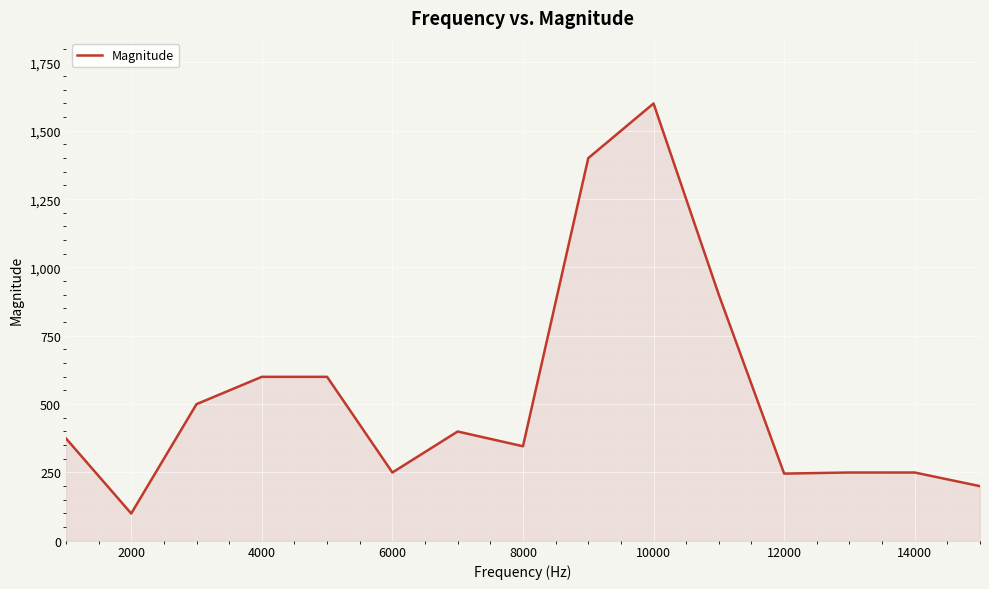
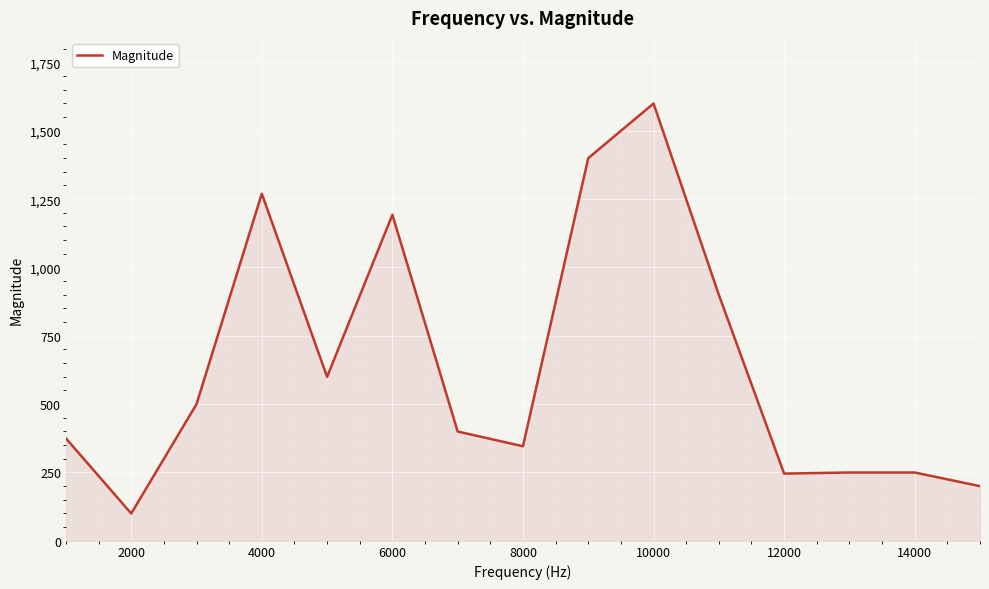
  {
    "2000": "100",
-   "4000": "600",
-   "6000": "250",
+   "4000": "1,270",
+   "6000": "1,190",
    "8000": "350",
    "10000": "1,600",
    "12000": "250",
    "14000": "250"
  }
